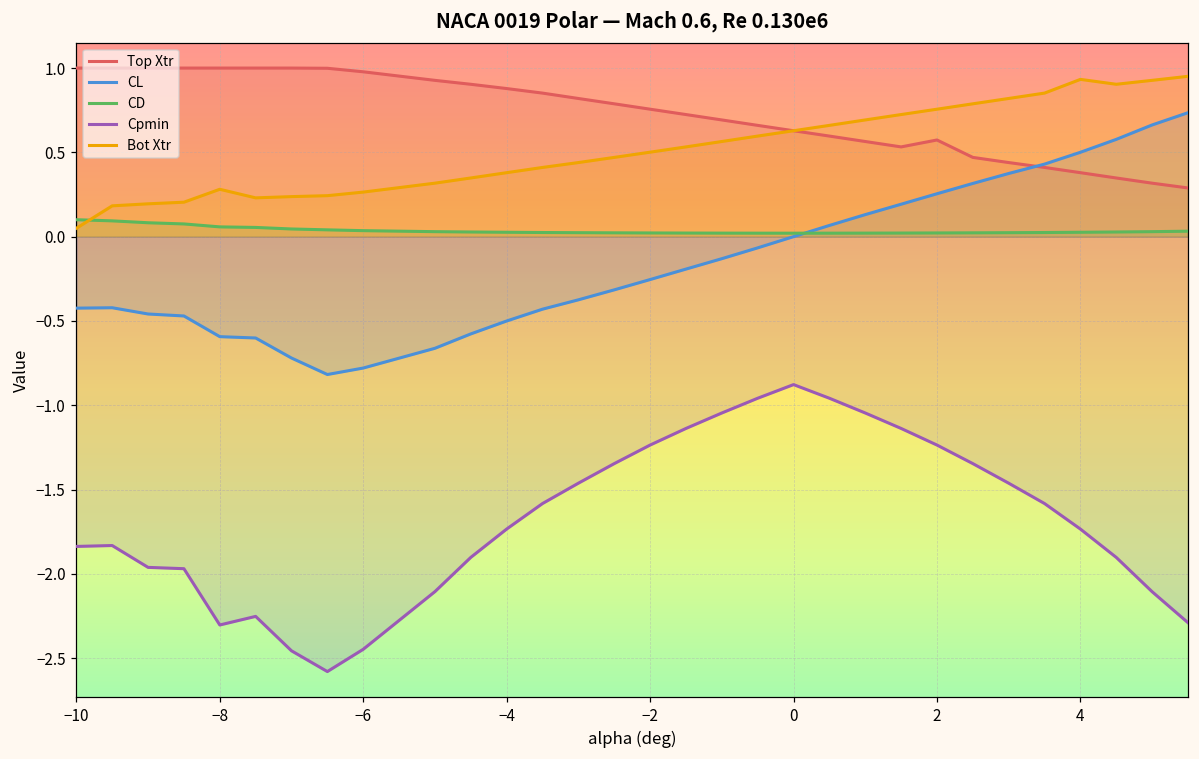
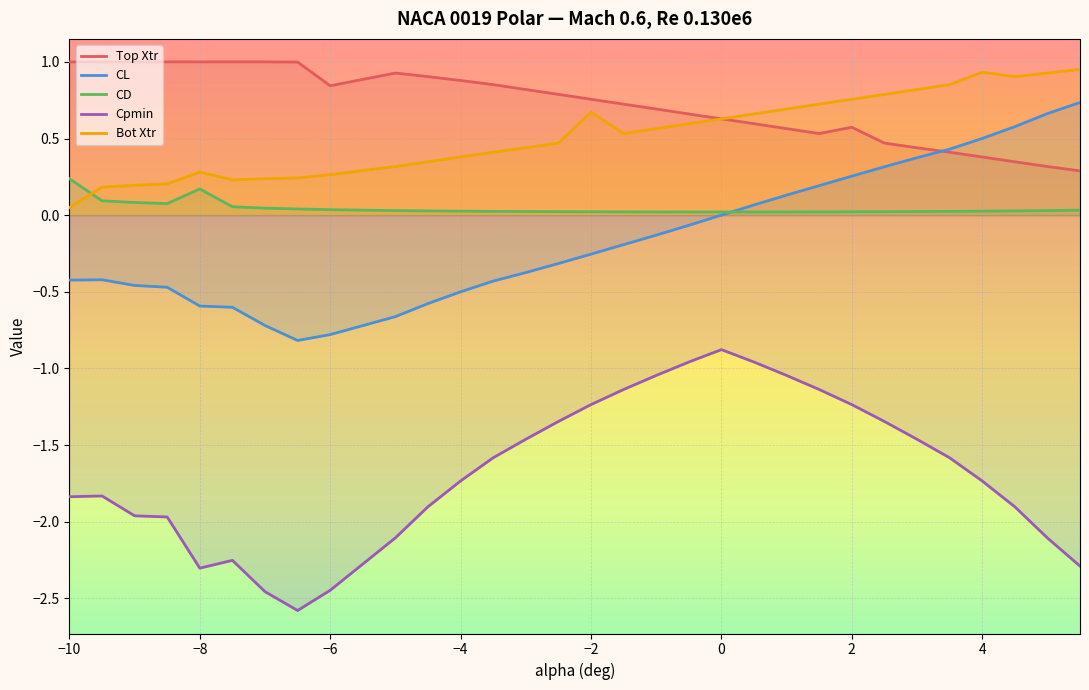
  {
    "Top Xtr": {
      "−10": 1.00,
      "−8": 1.00,
-     "−6": 0.98,
+     "−6": 0.84,
      "−4": 0.88,
      "−2": 0.76,
      "2": 0.57,
      "4": 0.38
    },
    "CD": {
-     "−10": 0.10,
-     "−8": 0.06,
+     "−10": 0.24,
+     "−8": 0.17,
      "−6": 0.04,
      "−4": 0.03,
      "−2": 0.02,
      "0": 0.02,
      "2": 0.02,
      "4": 0.03
    },
    "Bot Xtr": {
      "−10": 0.05,
      "−8": 0.28,
      "−6": 0.26,
      "−4": 0.38,
-     "−2": 0.50,
+     "−2": 0.67,
      "2": 0.76,
      "4": 0.93
    }
  }
